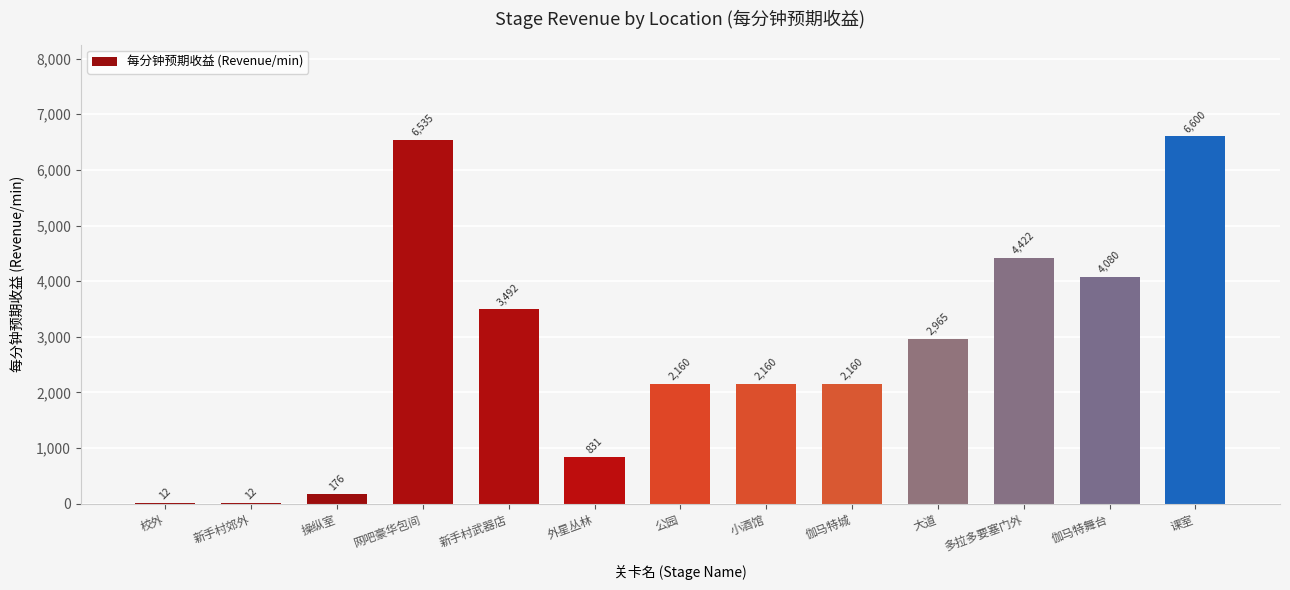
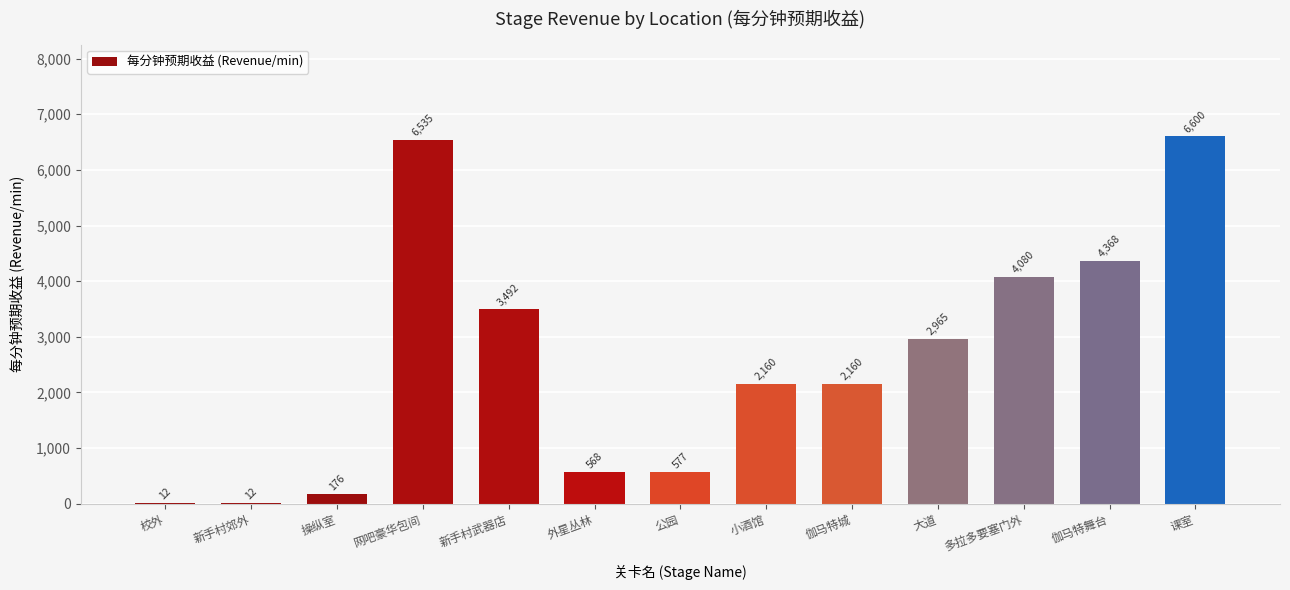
  {
    "校外": "12",
    "新手村郊外": "12",
    "操纵室": "176",
    "网吧豪华包间": "6,535",
    "新手村武器店": "3,492",
-   "外星丛林": "831",
-   "公园": "2,160",
+   "外星丛林": "568",
+   "公园": "577",
    "小酒馆": "2,160",
    "伽马特城": "2,160",
    "大道": "2,965",
-   "多拉多要塞门外": "4,422",
-   "伽马特舞台": "4,080",
+   "多拉多要塞门外": "4,080",
+   "伽马特舞台": "4,368",
    "课室": "6,600"
  }
